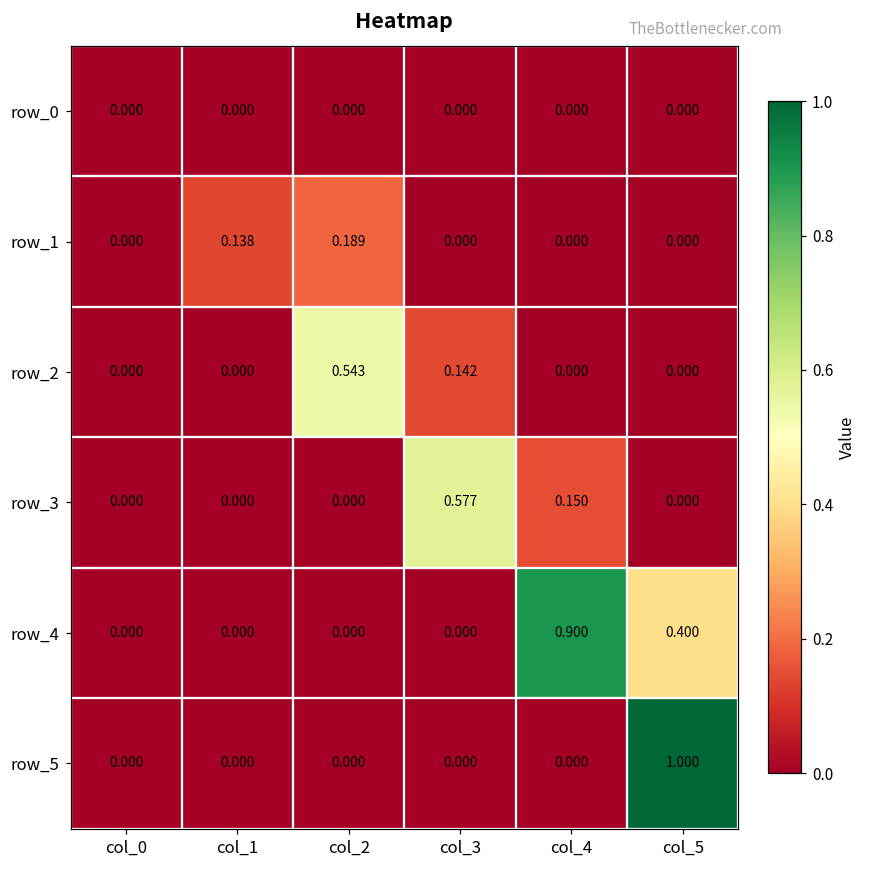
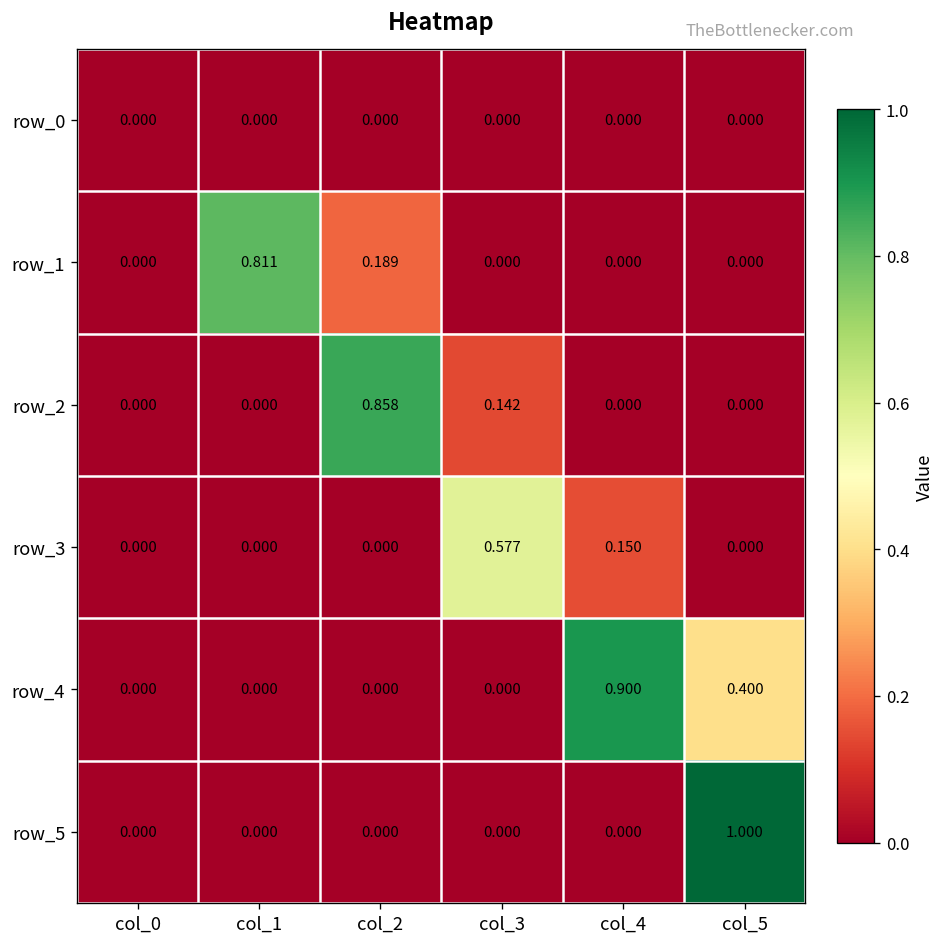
  {
    "row_0": {
      "col_0": 0.000,
      "col_1": 0.000,
      "col_2": 0.000,
      "col_3": 0.000,
      "col_4": 0.000,
      "col_5": 0.000
    },
    "row_1": {
      "col_0": 0.000,
-     "col_1": 0.138,
+     "col_1": 0.811,
      "col_2": 0.189,
      "col_3": 0.000,
      "col_4": 0.000,
      "col_5": 0.000
    },
    "row_2": {
      "col_0": 0.000,
      "col_1": 0.000,
-     "col_2": 0.543,
+     "col_2": 0.858,
      "col_3": 0.142,
      "col_4": 0.000,
      "col_5": 0.000
    },
    "row_3": {
      "col_0": 0.000,
      "col_1": 0.000,
      "col_2": 0.000,
      "col_3": 0.577,
      "col_4": 0.150,
      "col_5": 0.000
    },
    "row_4": {
      "col_0": 0.000,
      "col_1": 0.000,
      "col_2": 0.000,
      "col_3": 0.000,
      "col_4": 0.900,
      "col_5": 0.400
    },
    "row_5": {
      "col_0": 0.000,
      "col_1": 0.000,
      "col_2": 0.000,
      "col_3": 0.000,
      "col_4": 0.000,
      "col_5": 1.000
    }
  }
